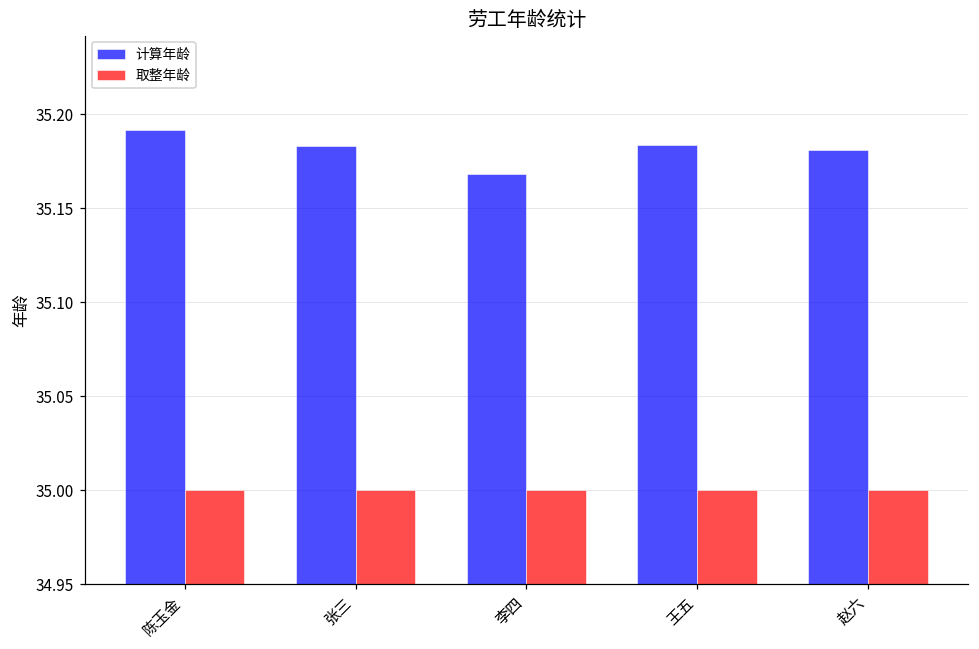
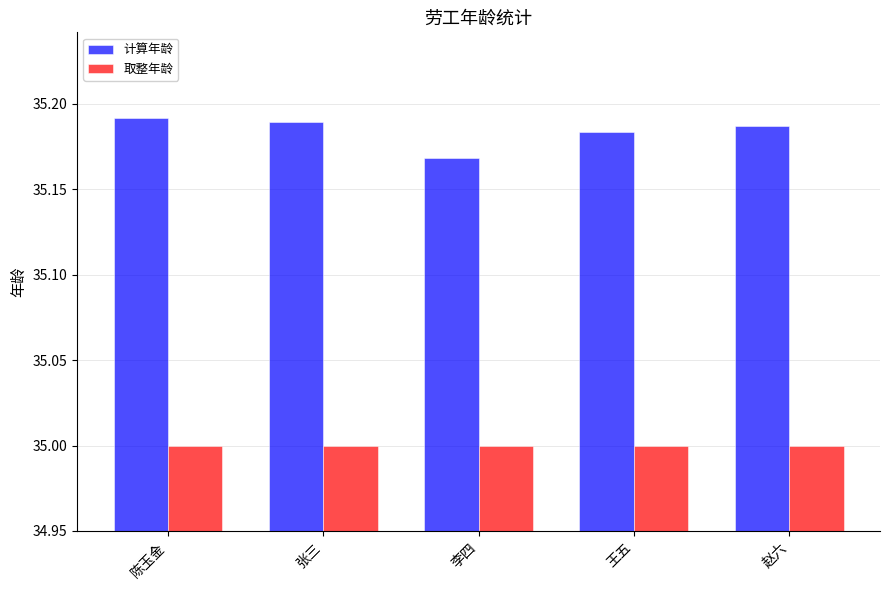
  {
    "计算年龄": {
      "陈玉金": 35.192,
-     "张三": 35.183,
+     "张三": 35.189,
      "李四": 35.168,
      "王五": 35.184,
-     "赵六": 35.181
+     "赵六": 35.187
    },
    "取整年龄": {
      "陈玉金": 35.000,
      "张三": 35.000,
      "李四": 35.000,
      "王五": 35.000,
      "赵六": 35.000
    }
  }
